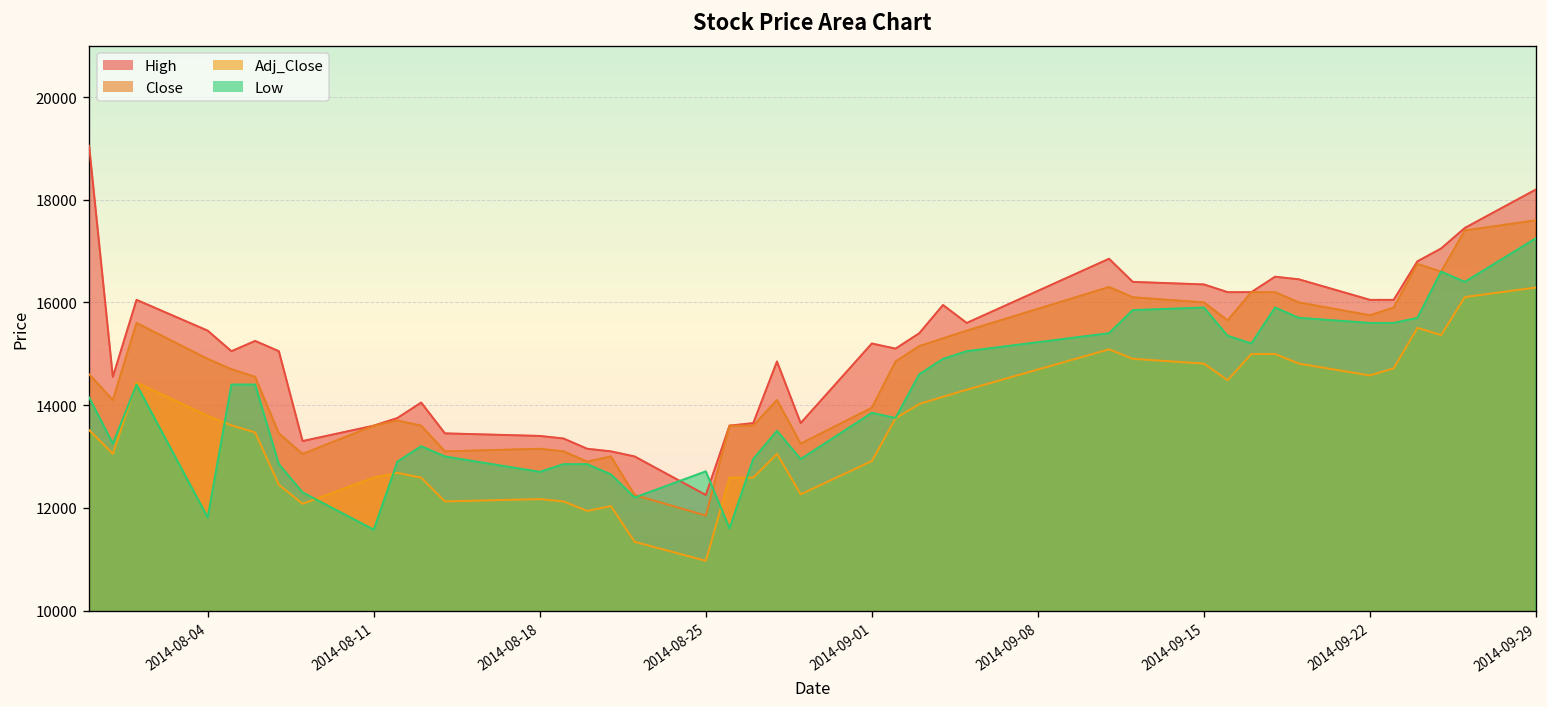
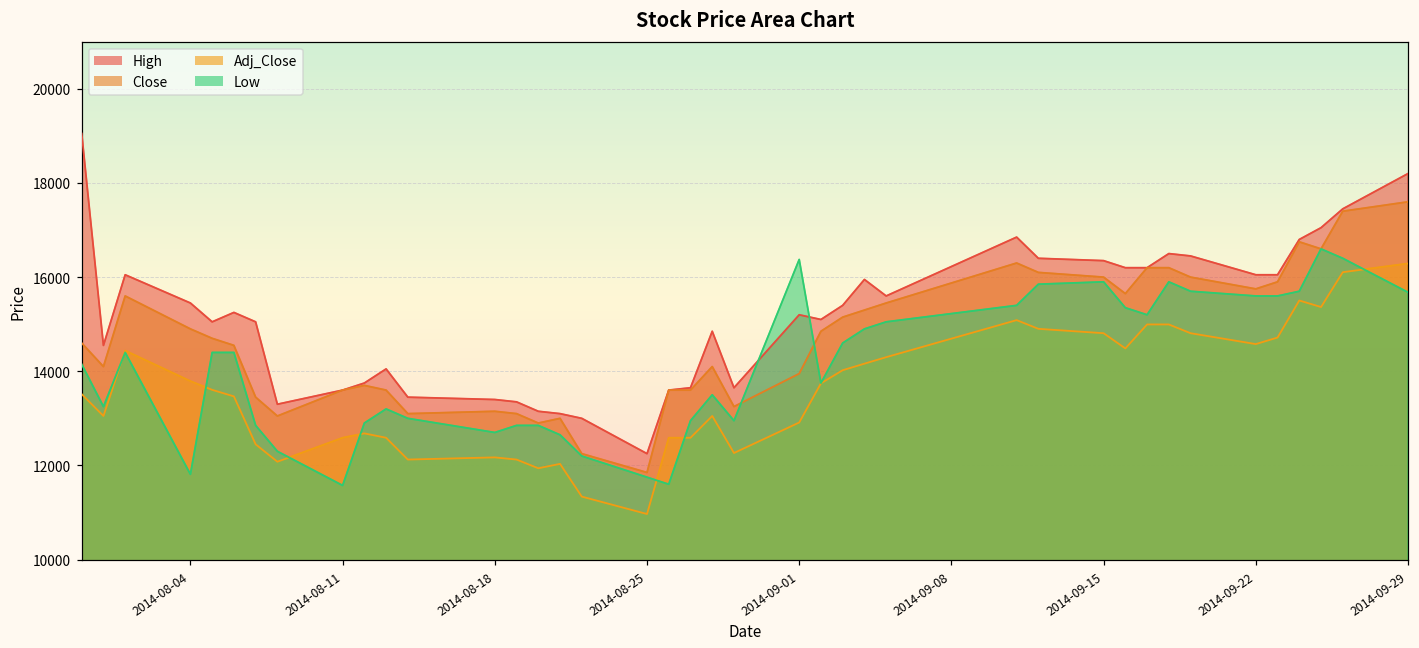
  {
    "Low": {
      "2014-08-04": 11800,
      "2014-08-11": 11600,
      "2014-08-18": 12700,
-     "2014-08-25": 12700,
-     "2014-09-01": 13900,
+     "2014-08-25": 11800,
+     "2014-09-01": 16400,
      "2014-09-15": 15900,
      "2014-09-22": 15600,
-     "2014-09-29": 17300
+     "2014-09-29": 15700
    }
  }
